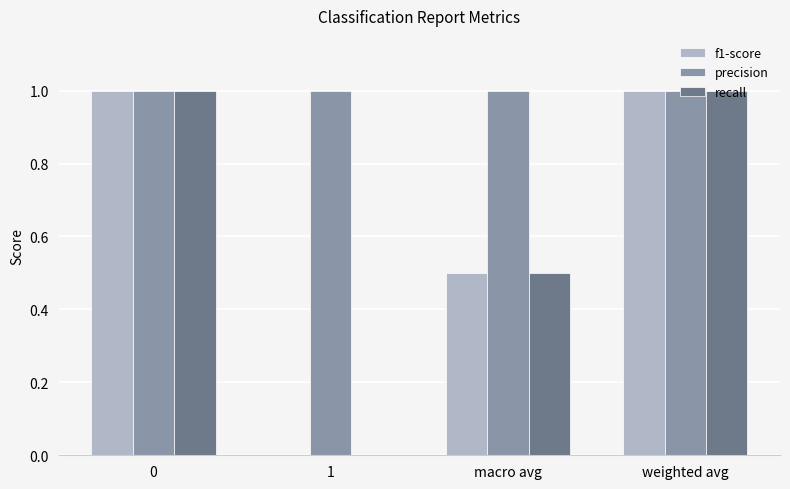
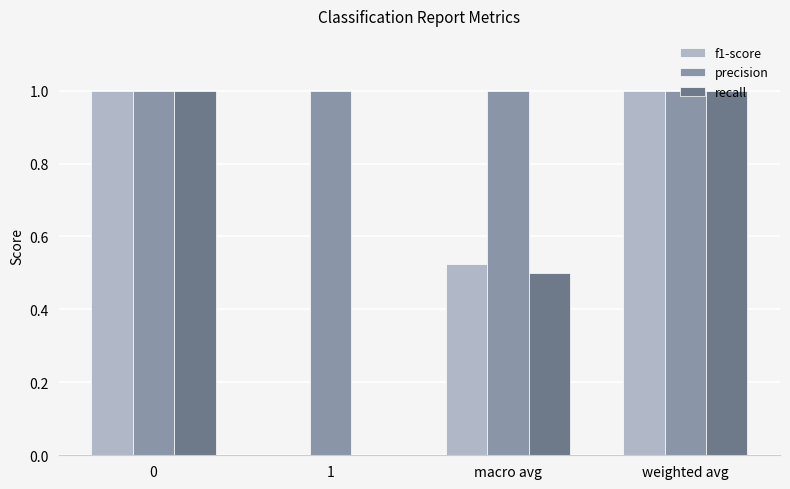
  {
    "f1-score": {
      "0": 1.00,
      "1": 0.00,
-     "macro avg": 0.50,
+     "macro avg": 0.52,
      "weighted avg": 1.00
    }
  }
